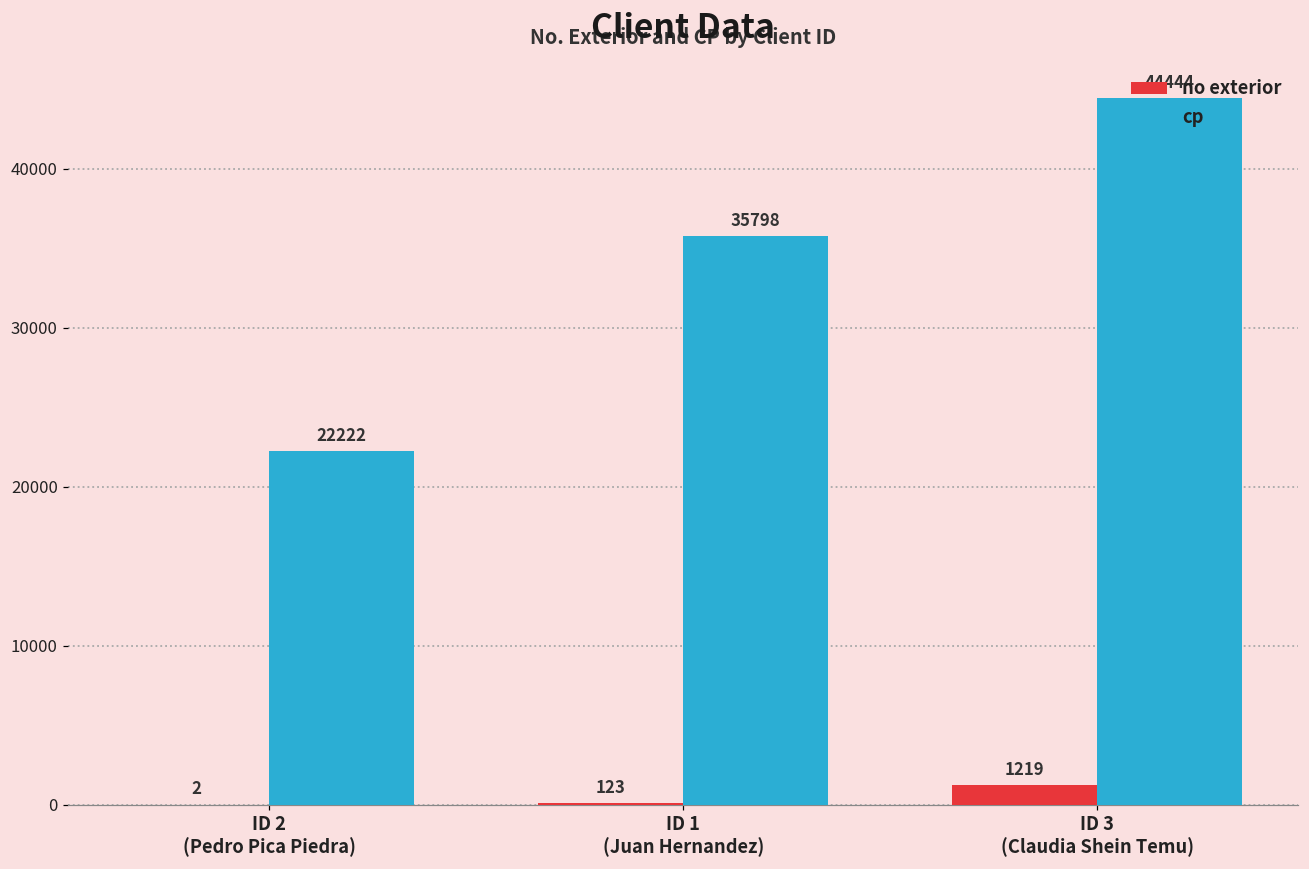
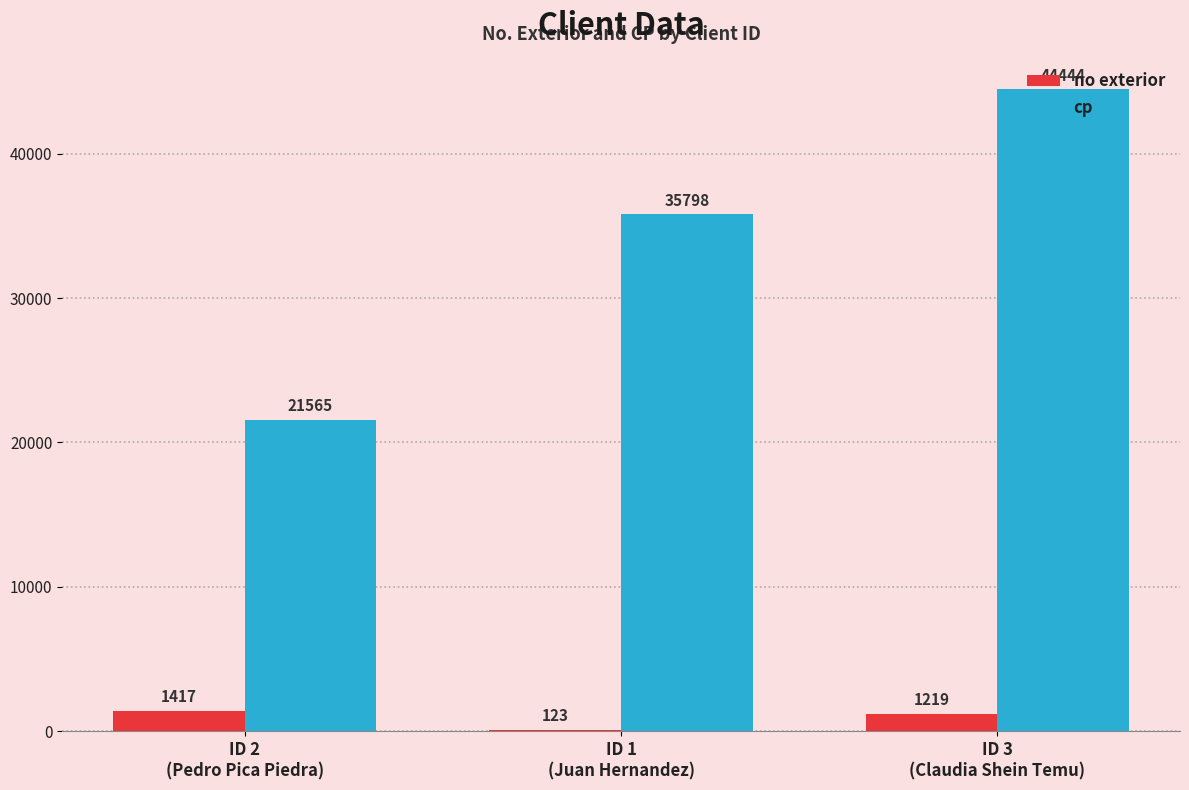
  {
    "no exterior": {
-     "ID 2 (Pedro Pica Piedra)": 2,
+     "ID 2 (Pedro Pica Piedra)": 1417,
      "ID 1 (Juan Hernandez)": 123,
      "ID 3 (Claudia Shein Temu)": 1219
    },
    "cp": {
-     "ID 2 (Pedro Pica Piedra)": 22222,
+     "ID 2 (Pedro Pica Piedra)": 21565,
      "ID 1 (Juan Hernandez)": 35798,
      "ID 3 (Claudia Shein Temu)": 44444
    }
  }
